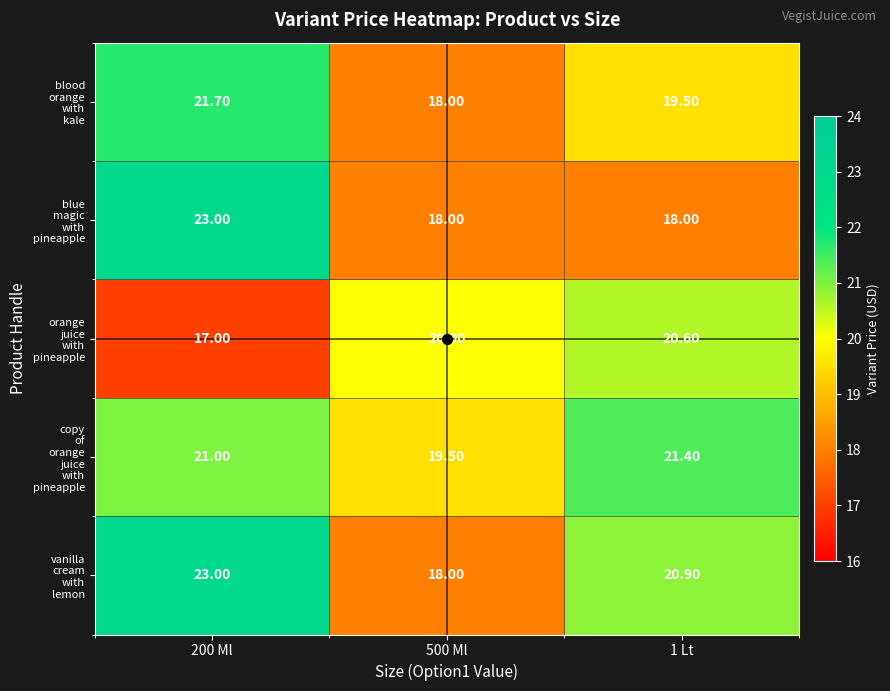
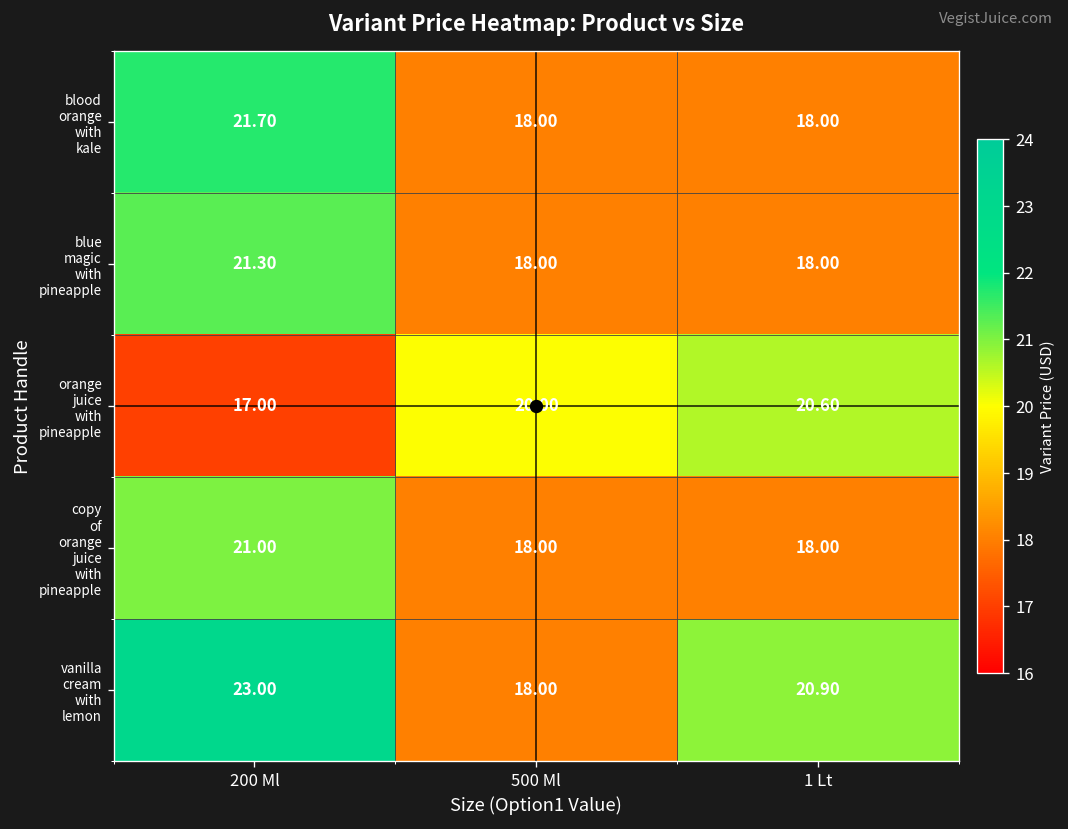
  {
    "blood orange with kale": {
      "200 Ml": 21.70,
      "500 Ml": 18.00,
-     "1 Lt": 19.50
+     "1 Lt": 18.00
    },
    "blue magic with pineapple": {
-     "200 Ml": 23.00,
+     "200 Ml": 21.30,
      "500 Ml": 18.00,
      "1 Lt": 18.00
    },
    "orange juice with pineapple": {
      "200 Ml": 17.00,
      "1 Lt": 20.60
    },
    "copy of orange juice with pineapple": {
      "200 Ml": 21.00,
-     "500 Ml": 19.50,
-     "1 Lt": 21.40
+     "500 Ml": 18.00,
+     "1 Lt": 18.00
    },
    "vanilla cream with lemon": {
      "200 Ml": 23.00,
      "500 Ml": 18.00,
      "1 Lt": 20.90
    }
  }
